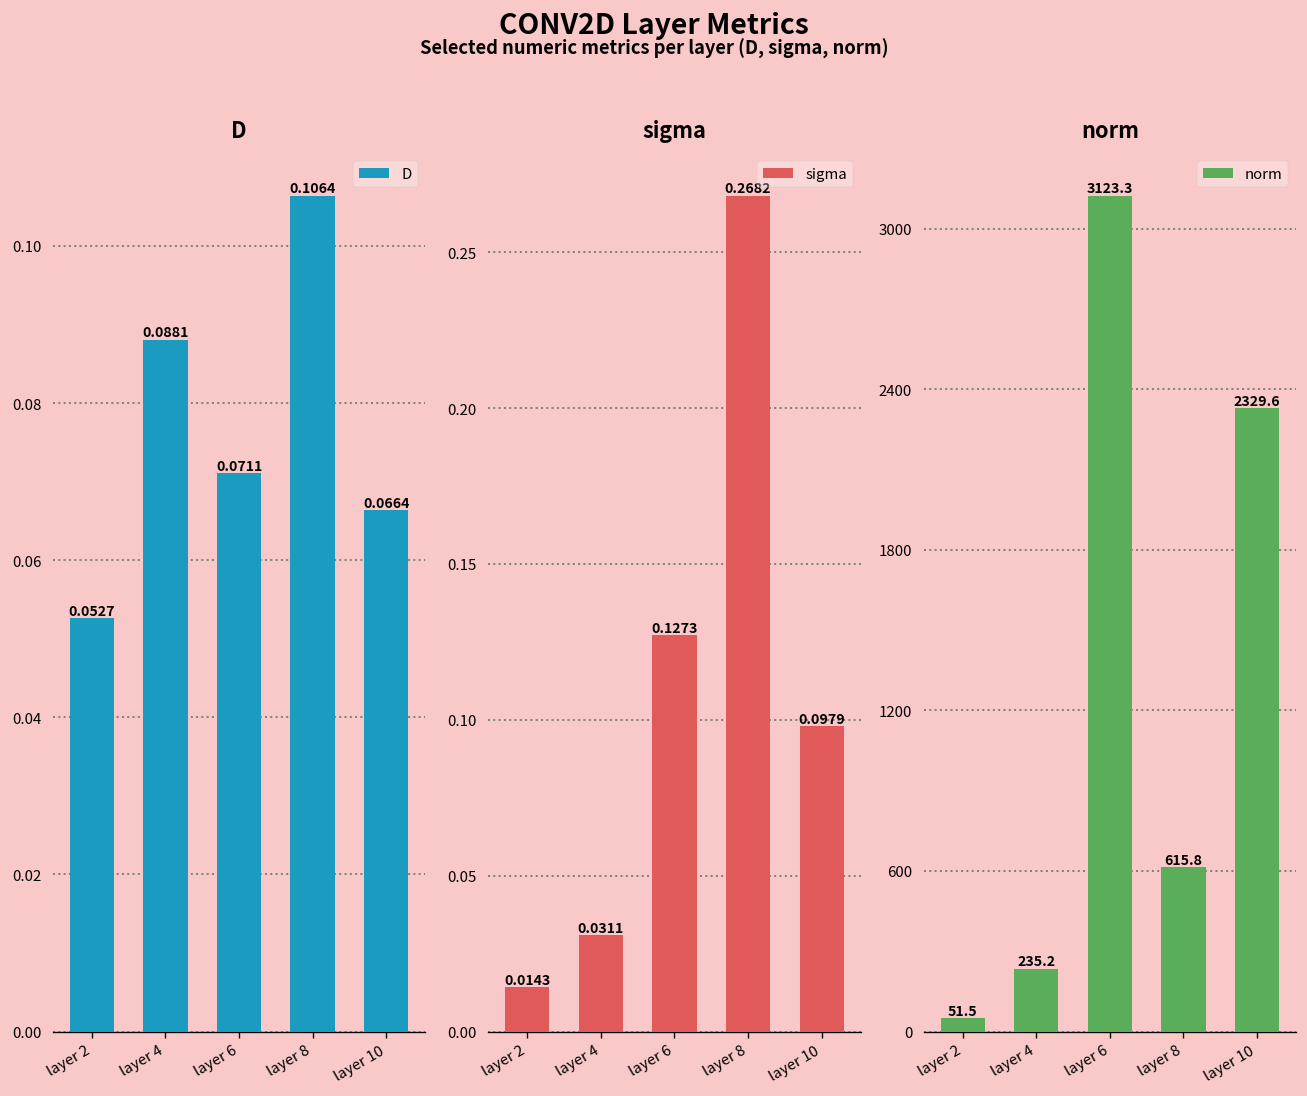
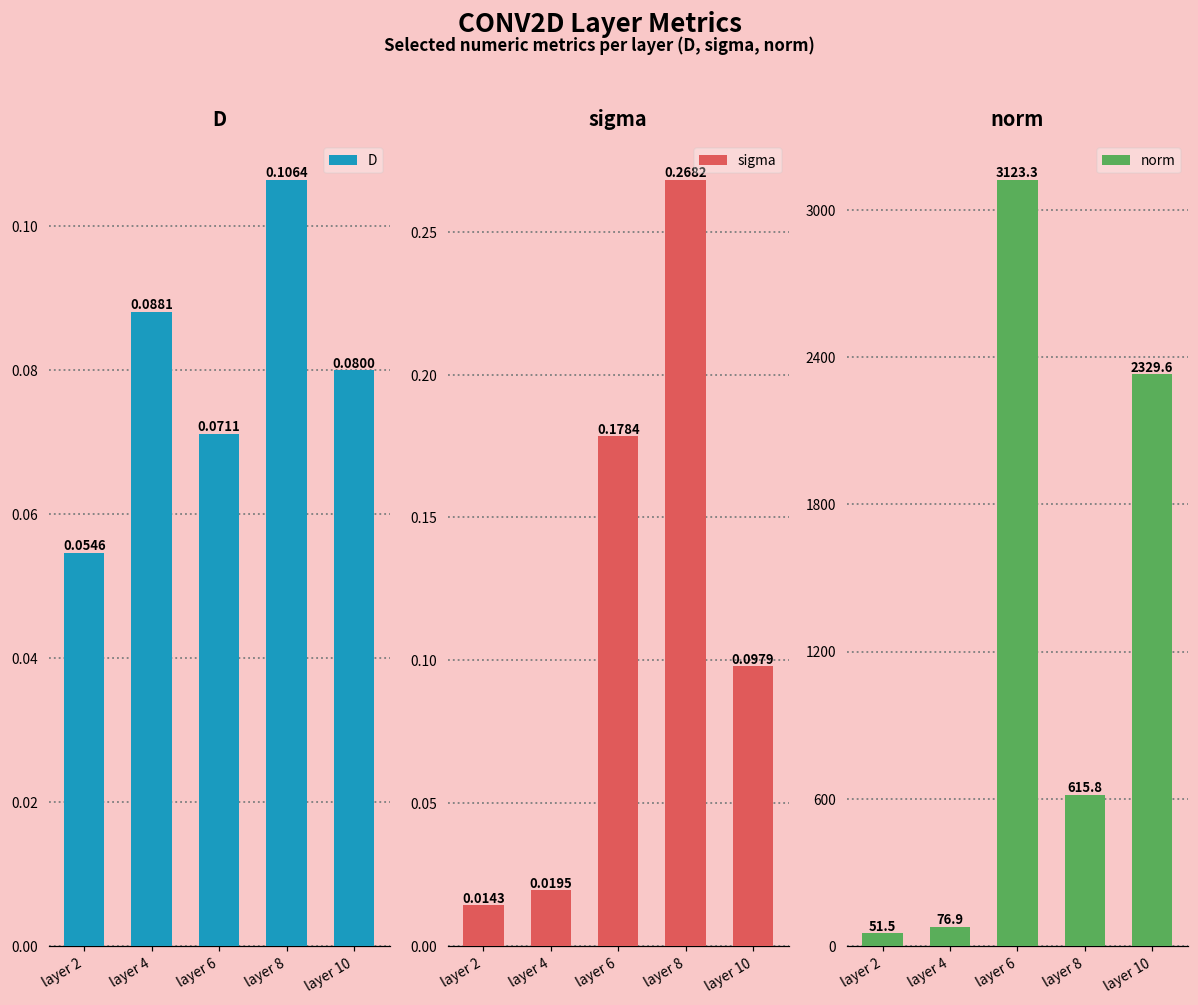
  {
    "D": {
-     "layer 2": 0.0527,
+     "layer 2": 0.0546,
      "layer 4": 0.0881,
      "layer 6": 0.0711,
      "layer 8": 0.1064,
-     "layer 10": 0.0664
+     "layer 10": 0.0800
    },
    "sigma": {
      "layer 2": 0.0143,
-     "layer 4": 0.0311,
-     "layer 6": 0.1273,
+     "layer 4": 0.0195,
+     "layer 6": 0.1784,
      "layer 10": 0.0979
    },
    "norm": {
      "layer 2": 51.5,
-     "layer 4": 235.2,
+     "layer 4": 76.9,
      "layer 6": 3123.3,
      "layer 8": 615.8,
      "layer 10": 2329.6
    }
  }
